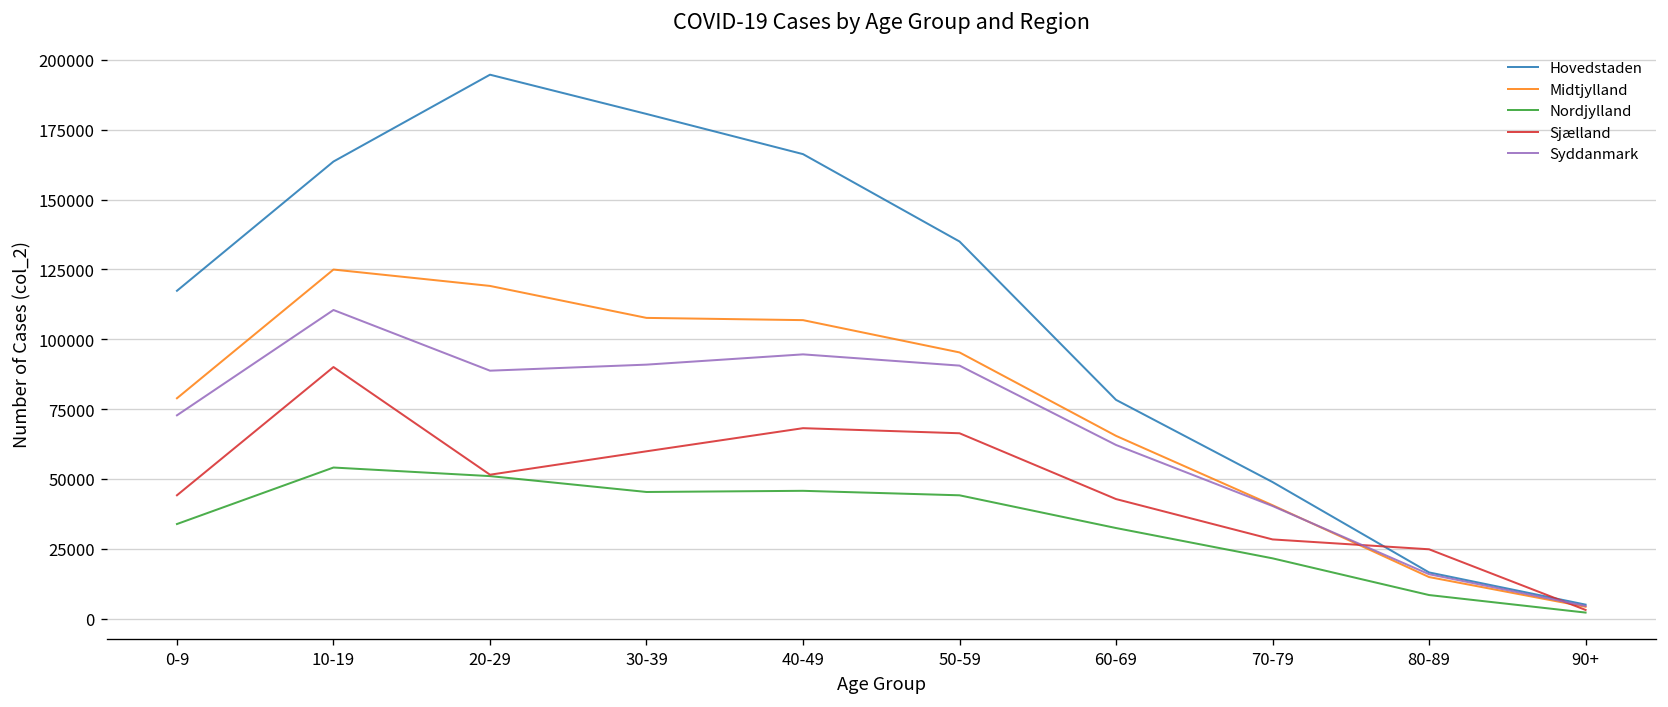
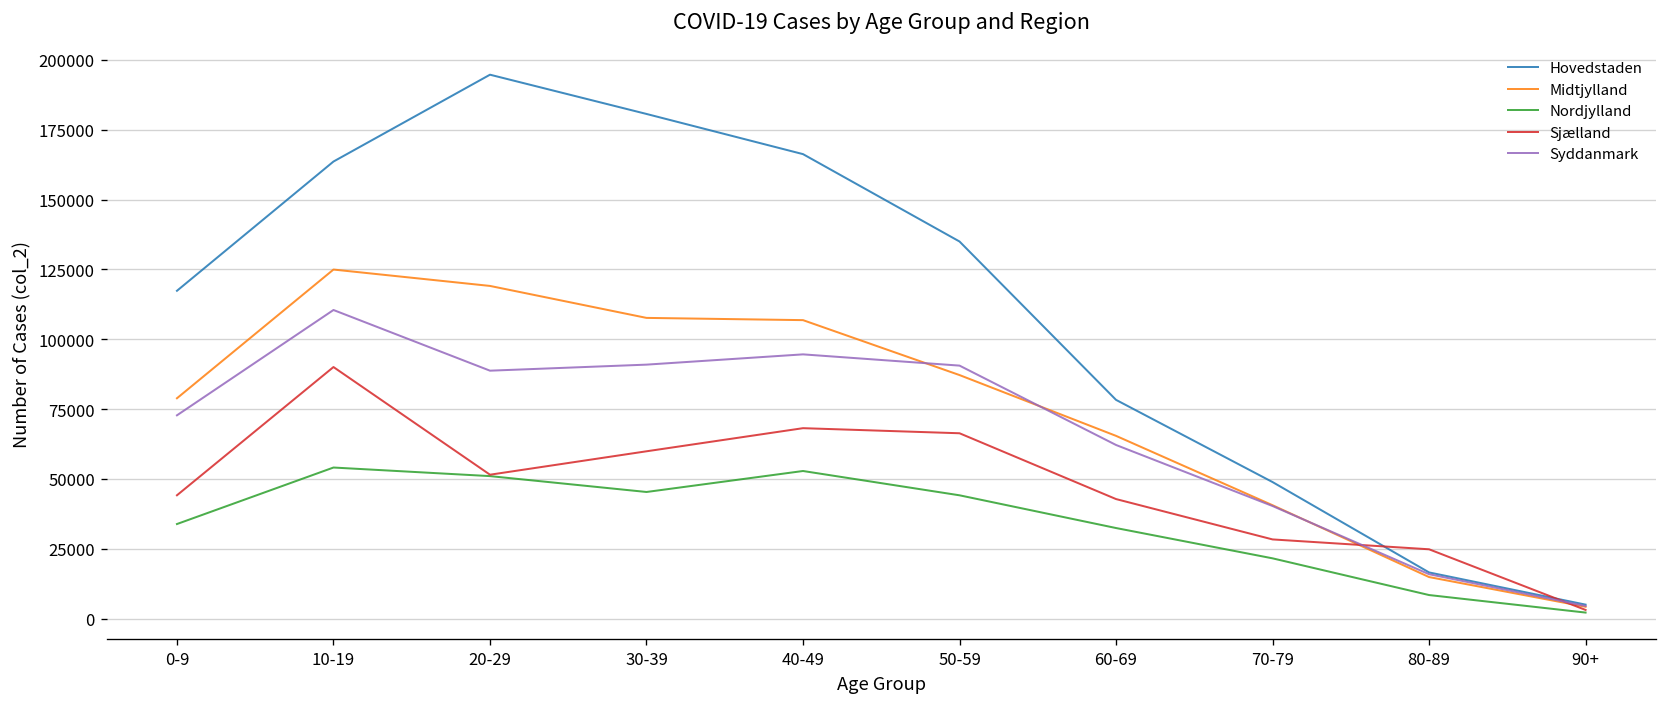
  {
    "Hovedstaden": {
      "0-9": 117000,
      "10-19": 164000,
      "20-29": 195000,
      "30-39": 181000,
      "40-49": 166000,
      "50-59": 135000,
      "60-69": 78000,
      "70-79": 49000
    },
    "Midtjylland": {
      "0-9": 79000,
      "10-19": 125000,
      "20-29": 119000,
      "30-39": 108000,
      "40-49": 107000,
-     "50-59": 95000,
+     "50-59": 87000,
      "60-69": 65000
    },
    "Nordjylland": {
      "0-9": 34000,
      "10-19": 54000,
      "30-39": 45000,
-     "40-49": 46000,
+     "40-49": 53000,
      "50-59": 44000,
      "60-69": 32000,
      "70-79": 22000,
      "80-89": 8000
    },
    "Sjælland": {
      "0-9": 44000,
      "10-19": 90000,
      "30-39": 60000,
      "40-49": 68000,
      "50-59": 66000,
      "60-69": 43000,
      "70-79": 28000,
      "80-89": 25000
    },
    "Syddanmark": {
      "0-9": 73000,
      "10-19": 110000,
      "20-29": 89000,
      "30-39": 91000,
      "40-49": 95000,
      "50-59": 91000,
      "60-69": 62000
    }
  }
